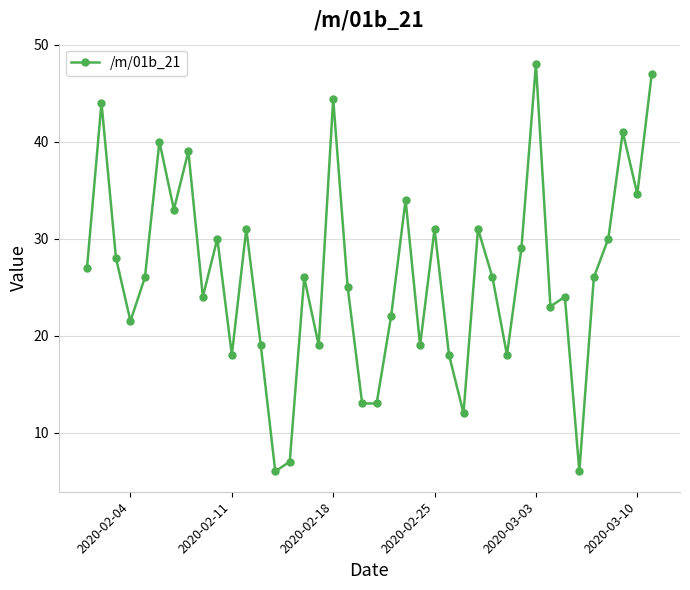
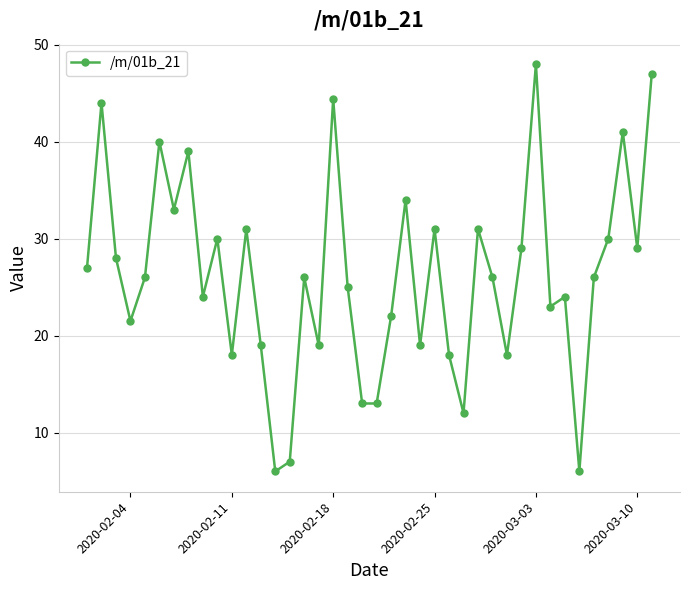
  {
    "2020-02-04": 22,
    "2020-02-11": 18,
    "2020-02-18": 44,
    "2020-02-25": 31,
    "2020-03-03": 48,
-   "2020-03-10": 35
+   "2020-03-10": 29
  }
